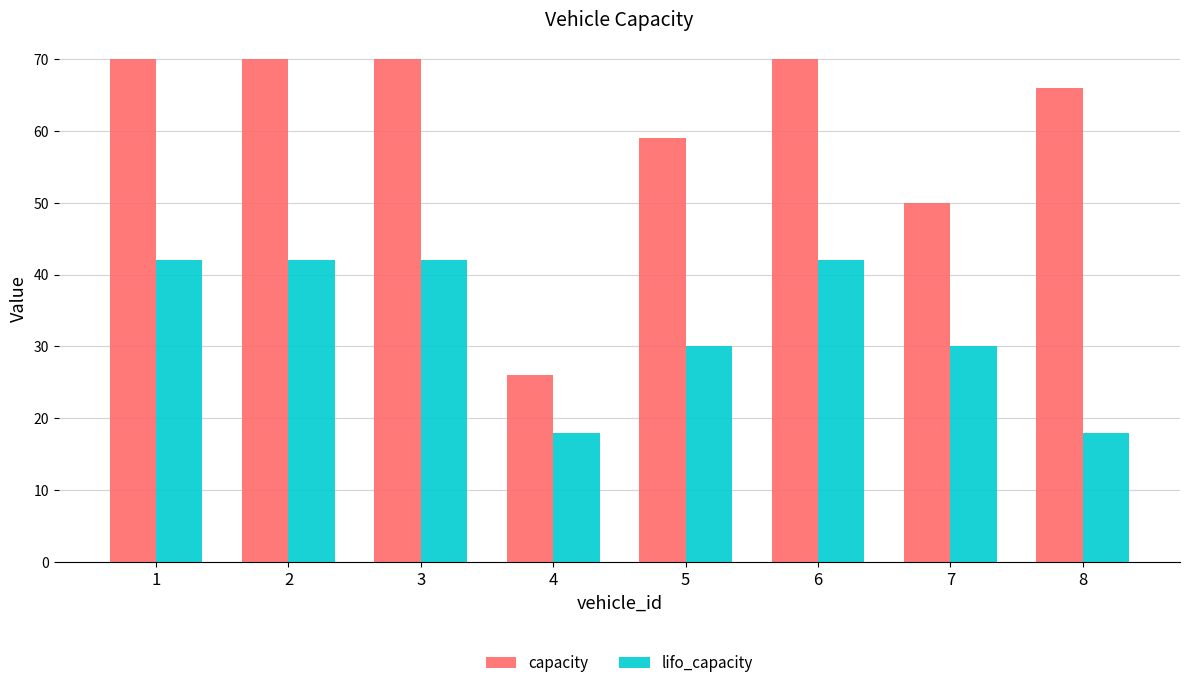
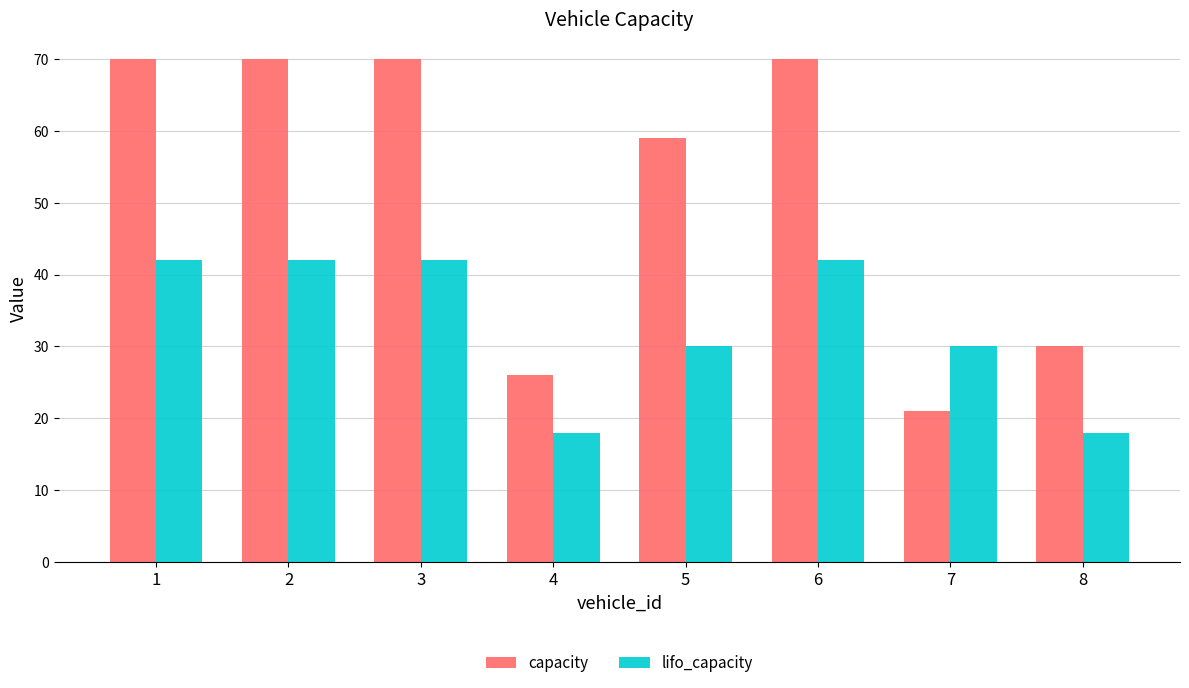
  {
    "capacity": {
      "1": 70,
      "2": 70,
      "3": 70,
      "4": 26,
      "5": 59,
      "6": 70,
-     "7": 50,
-     "8": 66
+     "7": 21,
+     "8": 30
    },
    "lifo_capacity": {
      "1": 42,
      "2": 42,
      "3": 42,
      "4": 18,
      "5": 30,
      "6": 42,
      "7": 30,
      "8": 18
    }
  }
